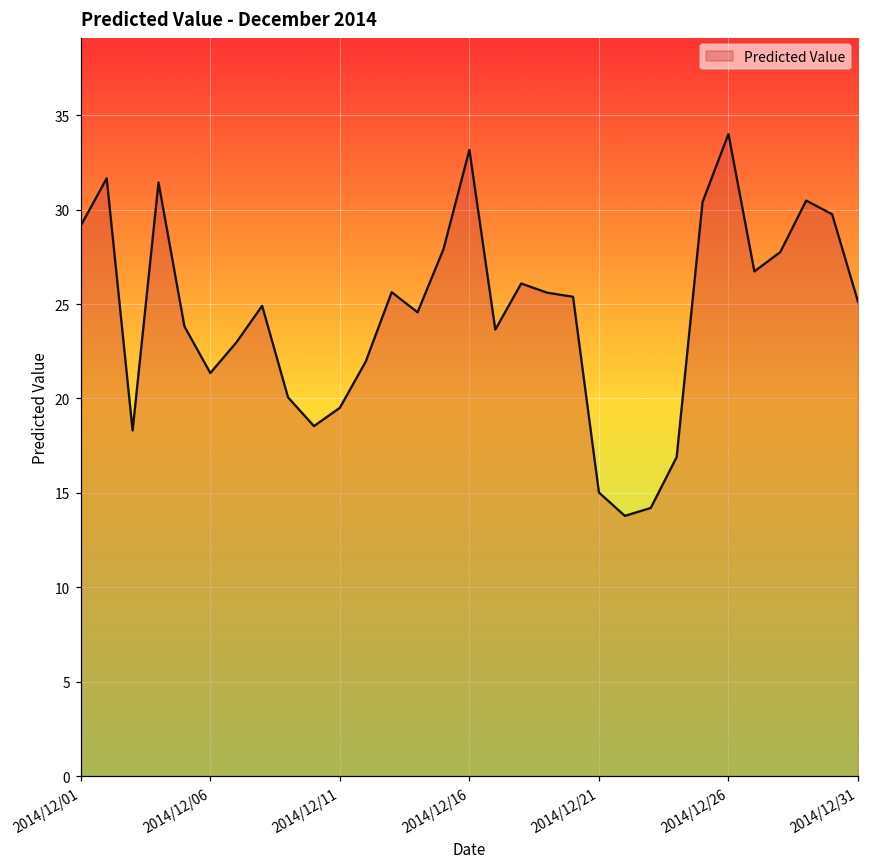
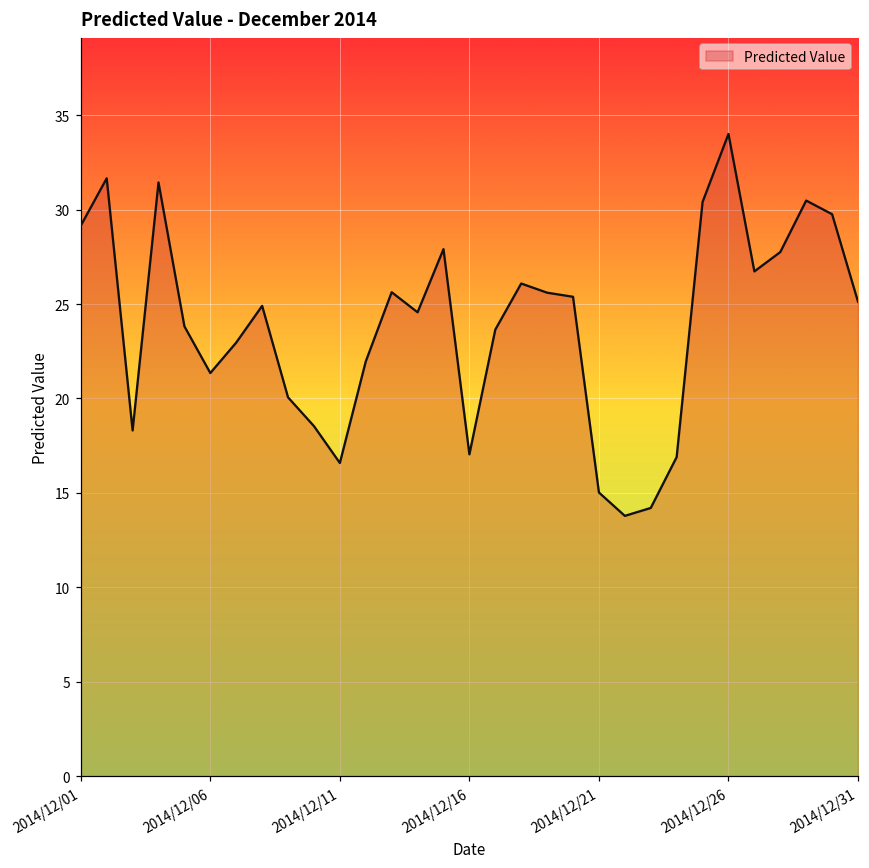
  {
    "2014/12/01": 29.1,
    "2014/12/06": 21.3,
-   "2014/12/11": 19.5,
-   "2014/12/16": 33.2,
+   "2014/12/11": 16.6,
+   "2014/12/16": 17.0,
    "2014/12/21": 15.0,
    "2014/12/26": 34.0,
    "2014/12/31": 25.1
  }
